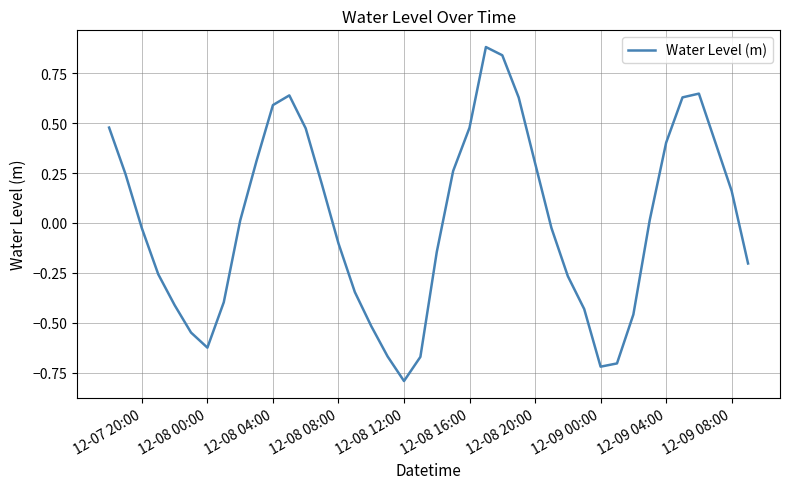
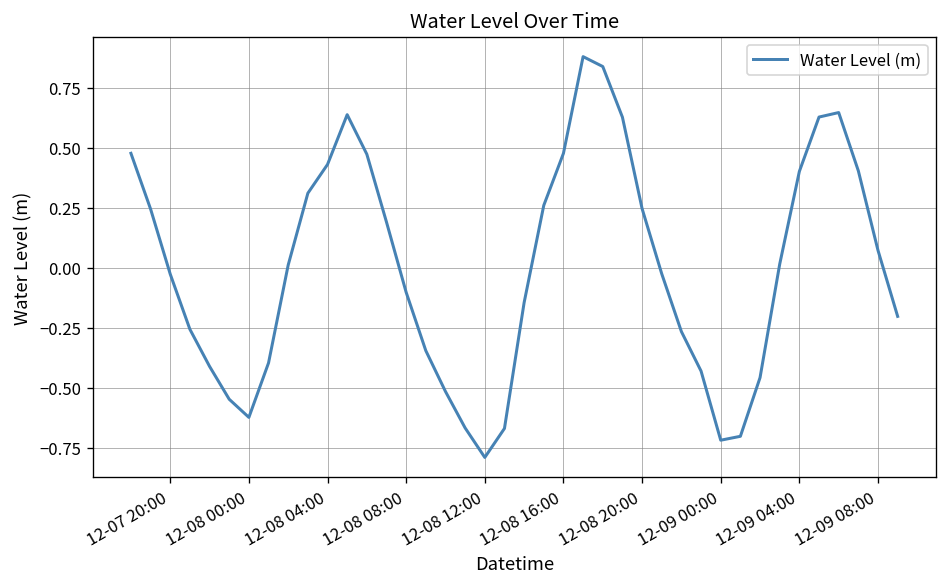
  {
    "12-07 20:00": -0.03,
    "12-08 00:00": -0.62,
-   "12-08 04:00": 0.59,
+   "12-08 04:00": 0.43,
    "12-08 08:00": -0.10,
    "12-08 12:00": -0.79,
    "12-08 16:00": 0.48,
-   "12-08 20:00": 0.30,
+   "12-08 20:00": 0.25,
    "12-09 00:00": -0.72,
    "12-09 04:00": 0.40,
-   "12-09 08:00": 0.16
+   "12-09 08:00": 0.07
  }
